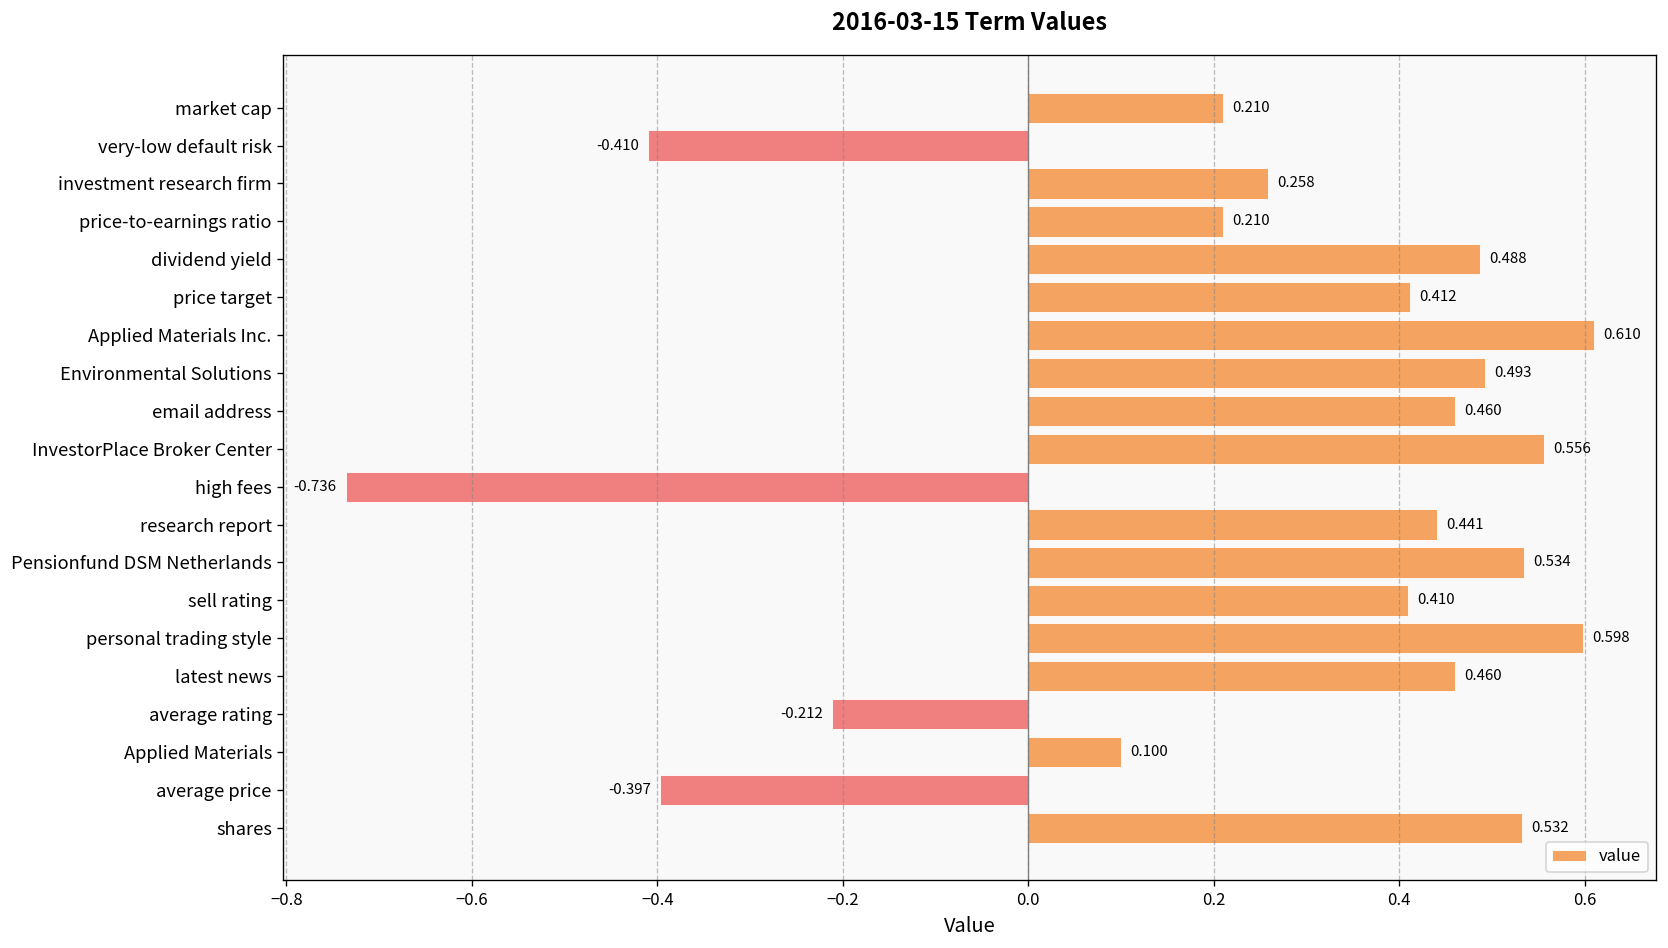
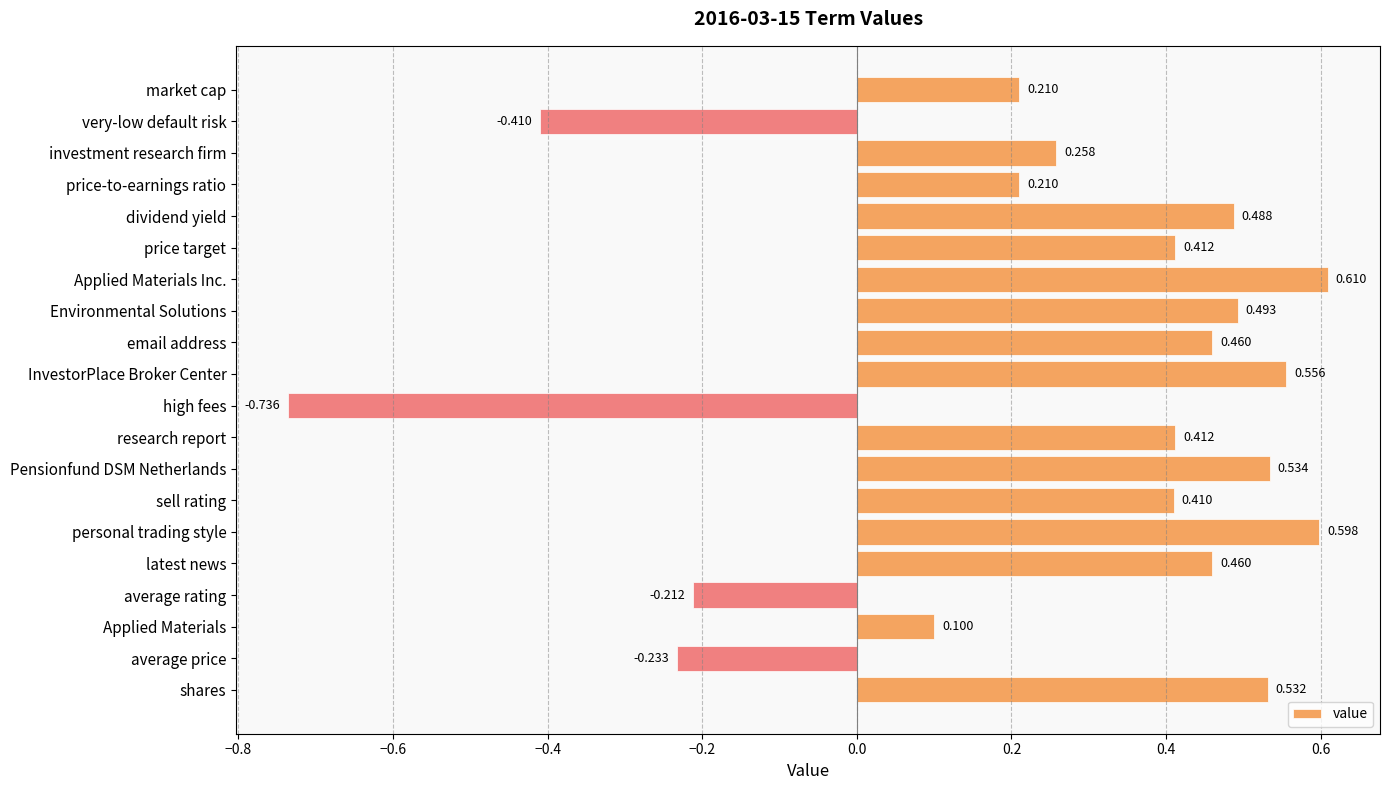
  {
    "market cap": 0.210,
    "very-low default risk": -0.410,
    "investment research firm": 0.258,
    "price-to-earnings ratio": 0.210,
    "dividend yield": 0.488,
    "price target": 0.412,
    "Applied Materials Inc.": 0.610,
    "Environmental Solutions": 0.493,
    "email address": 0.460,
    "InvestorPlace Broker Center": 0.556,
    "high fees": -0.736,
-   "research report": 0.441,
+   "research report": 0.412,
    "Pensionfund DSM Netherlands": 0.534,
    "sell rating": 0.410,
    "personal trading style": 0.598,
    "latest news": 0.460,
    "average rating": -0.212,
    "Applied Materials": 0.100,
-   "average price": -0.397,
+   "average price": -0.233,
    "shares": 0.532
  }
